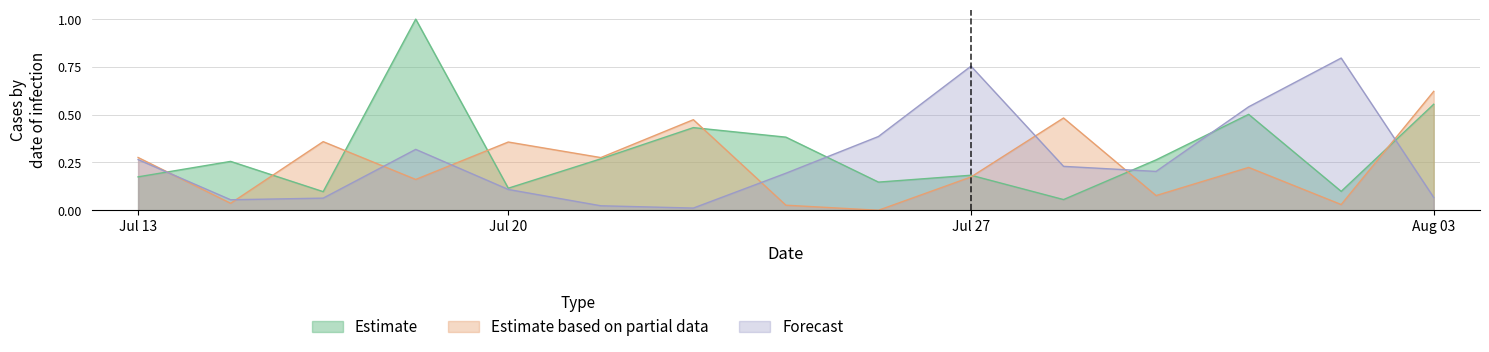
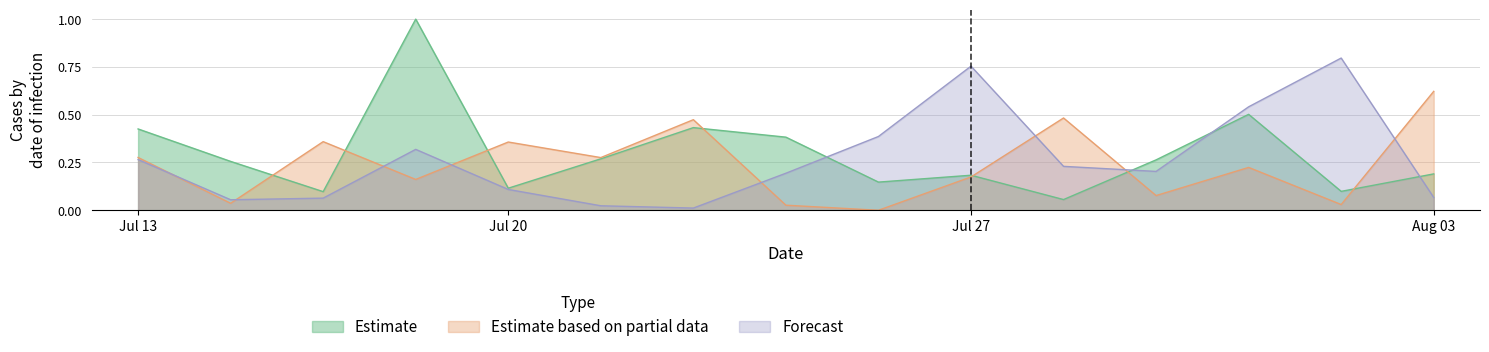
  {
    "Estimate": {
-     "Jul 13": 0.17,
-     "Aug 03": 0.55
+     "Jul 13": 0.43,
+     "Aug 03": 0.19
    },
    "Estimate based on partial data": {
      "Jul 20": 0.36,
      "Aug 03": 0.62
    },
    "Forecast": {
      "Jul 27": 0.75,
      "Aug 03": 0.07
    }
  }
